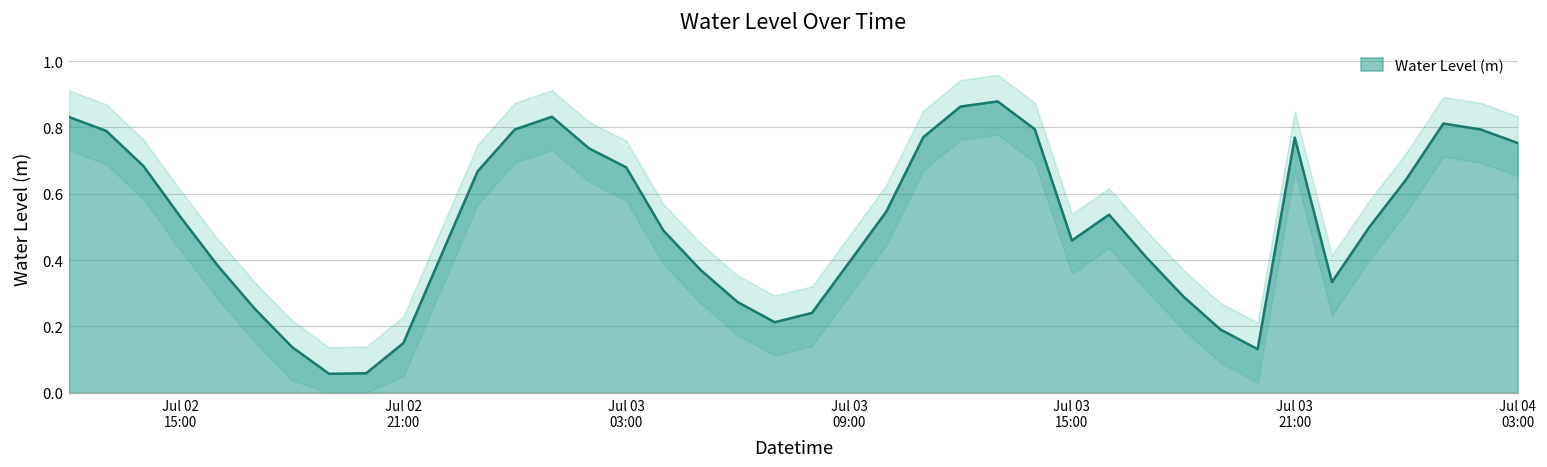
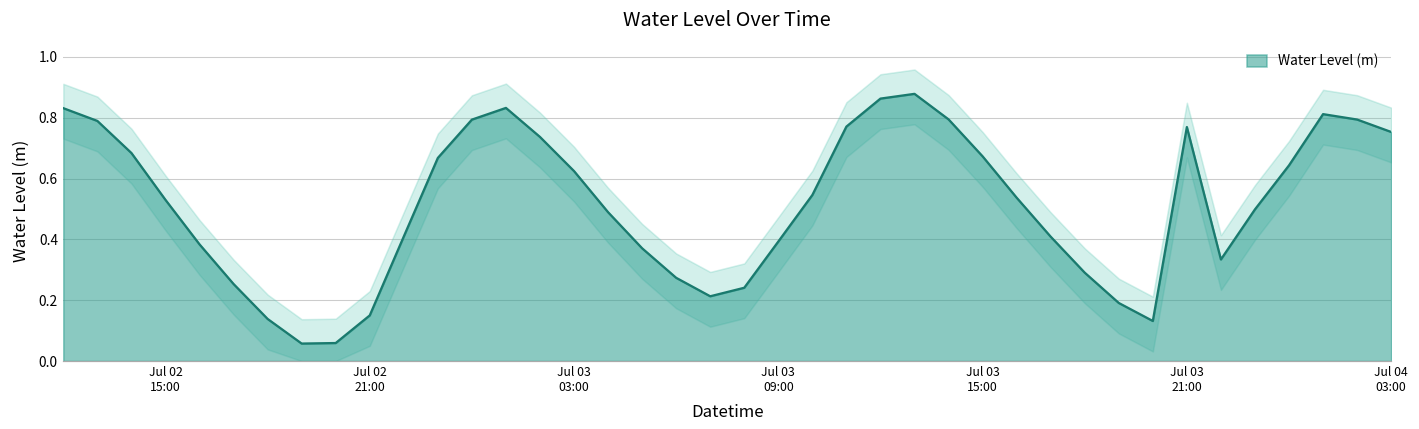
  {
    "Water Level (m)": {
      "Jul 02 15:00": 0.53,
      "Jul 02 21:00": 0.15,
-     "Jul 03 03:00": 0.68,
+     "Jul 03 03:00": 0.62,
      "Jul 03 09:00": 0.39,
-     "Jul 03 15:00": 0.46,
+     "Jul 03 15:00": 0.67,
      "Jul 03 21:00": 0.77,
      "Jul 04 03:00": 0.75
    }
  }
